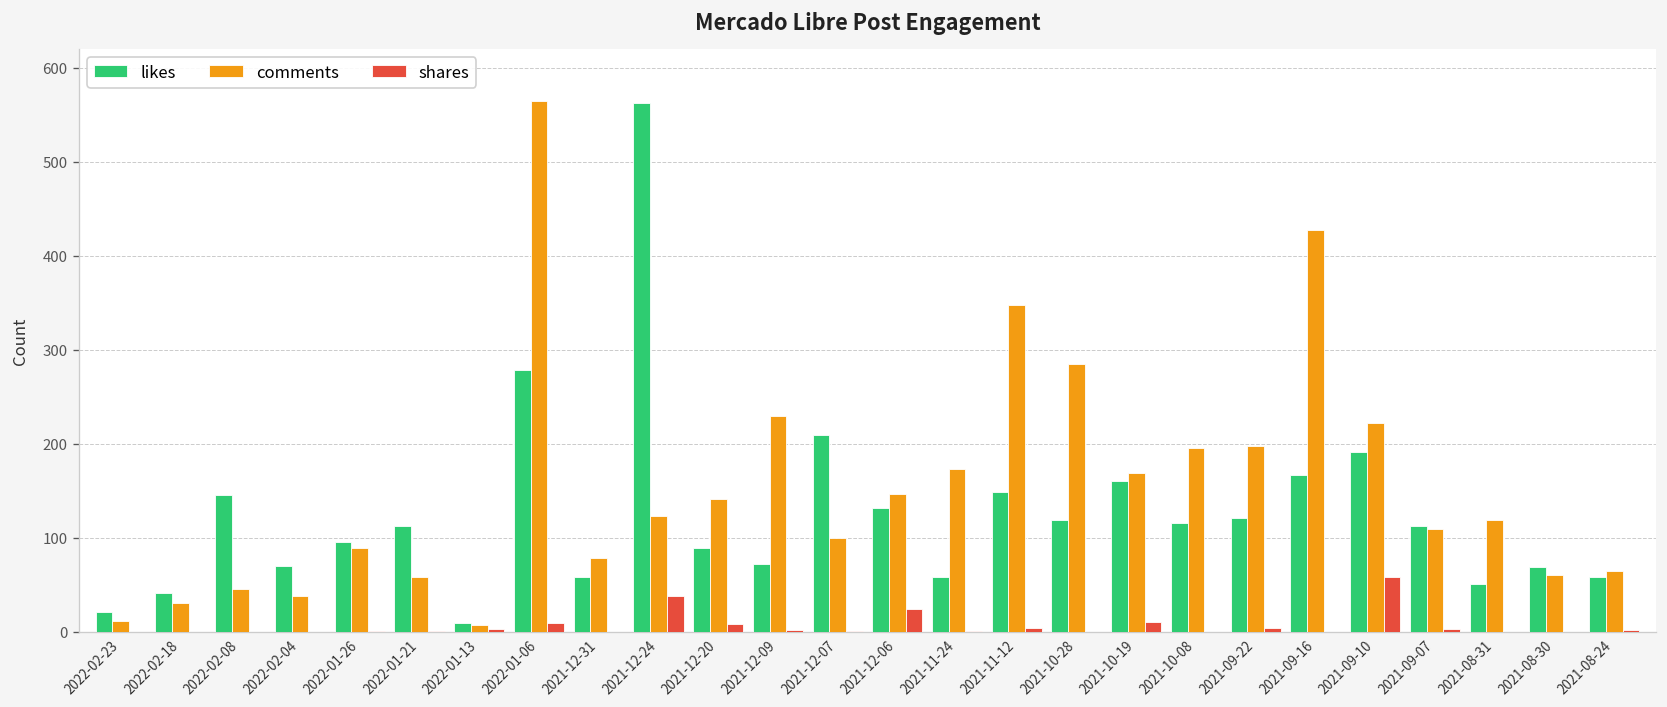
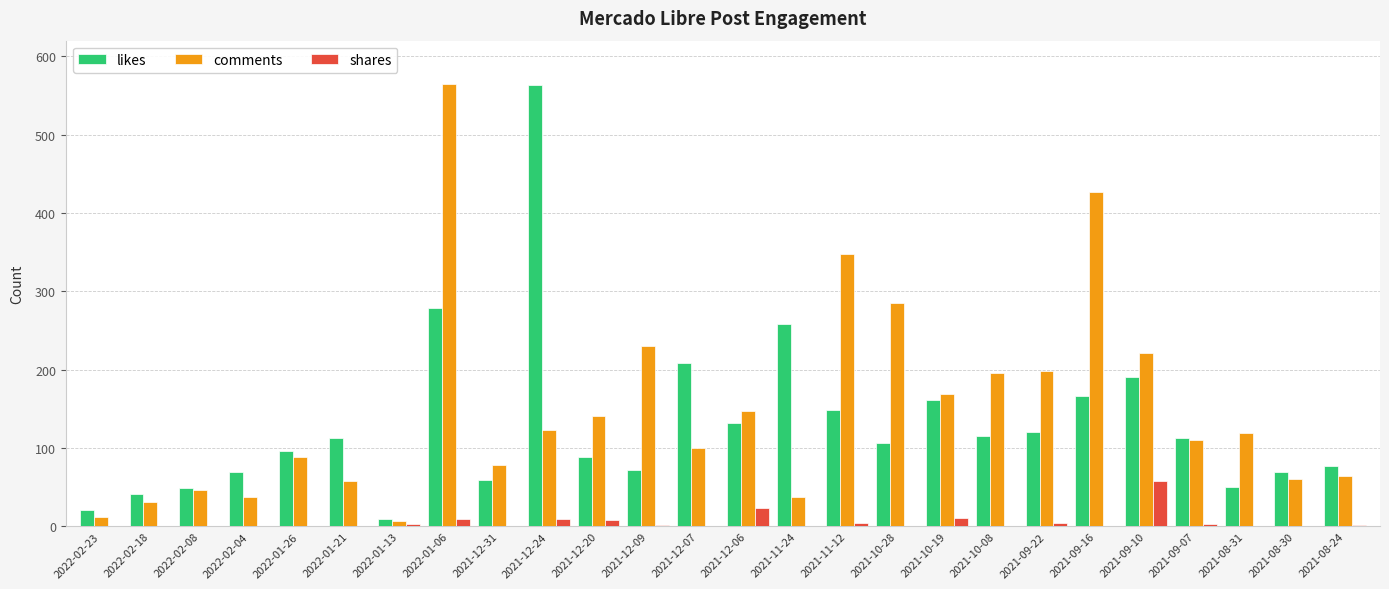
  {
    "likes": {
      "2022-02-23": 20,
      "2022-02-18": 40,
-     "2022-02-08": 150,
+     "2022-02-08": 50,
      "2022-02-04": 70,
      "2022-01-26": 100,
      "2022-01-21": 110,
      "2022-01-13": 10,
      "2022-01-06": 280,
      "2021-12-31": 60,
      "2021-12-24": 560,
      "2021-12-20": 90,
      "2021-12-09": 70,
      "2021-12-07": 210,
      "2021-12-06": 130,
-     "2021-11-24": 60,
+     "2021-11-24": 260,
      "2021-11-12": 150,
-     "2021-10-28": 120,
+     "2021-10-28": 110,
      "2021-10-19": 160,
      "2021-10-08": 120,
      "2021-09-22": 120,
      "2021-09-16": 170,
      "2021-09-10": 190,
      "2021-09-07": 110,
      "2021-08-31": 50,
      "2021-08-30": 70,
-     "2021-08-24": 60
+     "2021-08-24": 80
    },
    "comments": {
      "2022-02-23": 10,
      "2022-02-18": 30,
      "2022-02-08": 50,
      "2022-02-04": 40,
      "2022-01-26": 90,
      "2022-01-21": 60,
      "2022-01-13": 10,
      "2022-01-06": 570,
      "2021-12-31": 80,
      "2021-12-24": 120,
      "2021-12-20": 140,
      "2021-12-09": 230,
      "2021-12-07": 100,
      "2021-12-06": 150,
-     "2021-11-24": 170,
+     "2021-11-24": 40,
      "2021-11-12": 350,
      "2021-10-28": 290,
      "2021-10-19": 170,
      "2021-10-08": 200,
      "2021-09-22": 200,
      "2021-09-16": 430,
      "2021-09-10": 220,
      "2021-09-07": 110,
      "2021-08-31": 120,
      "2021-08-30": 60,
      "2021-08-24": 70
    },
    "shares": {
      "2022-02-23": 0,
      "2022-02-18": 0,
      "2022-02-08": 0,
      "2022-02-04": 0,
      "2022-01-06": 10,
      "2021-12-31": 0,
-     "2021-12-24": 40,
+     "2021-12-24": 10,
      "2021-12-20": 10,
      "2021-12-06": 20,
      "2021-11-12": 0,
      "2021-10-28": 0,
      "2021-10-19": 10,
      "2021-10-08": 0,
      "2021-09-22": 0,
      "2021-09-16": 0,
      "2021-09-10": 60,
      "2021-08-31": 0,
      "2021-08-30": 0
    }
  }
